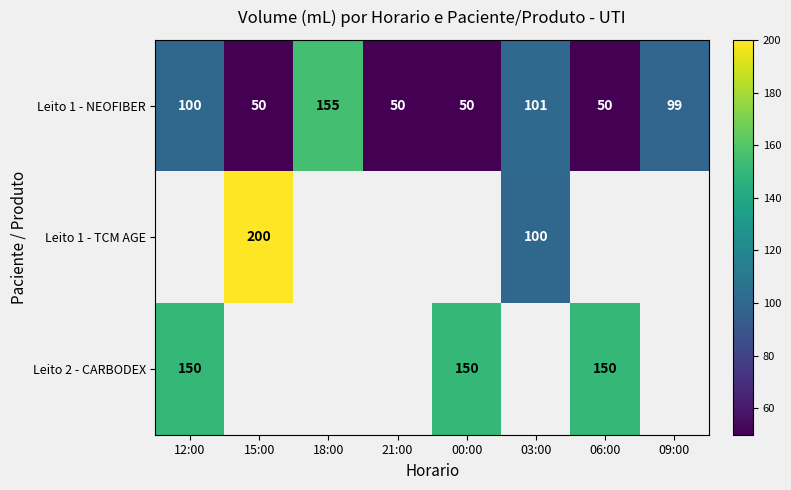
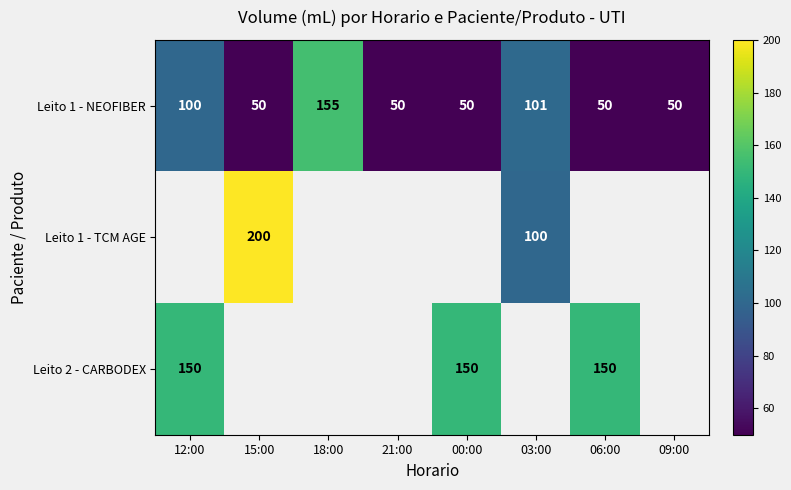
  {
    "Leito 1 - NEOFIBER": {
      "12:00": 100,
      "15:00": 50,
      "18:00": 155,
      "21:00": 50,
      "00:00": 50,
      "03:00": 101,
      "06:00": 50,
-     "09:00": 99
+     "09:00": 50
    },
    "Leito 1 - TCM AGE": {
      "15:00": 200,
      "03:00": 100
    },
    "Leito 2 - CARBODEX": {
      "12:00": 150,
      "00:00": 150,
      "06:00": 150
    }
  }
